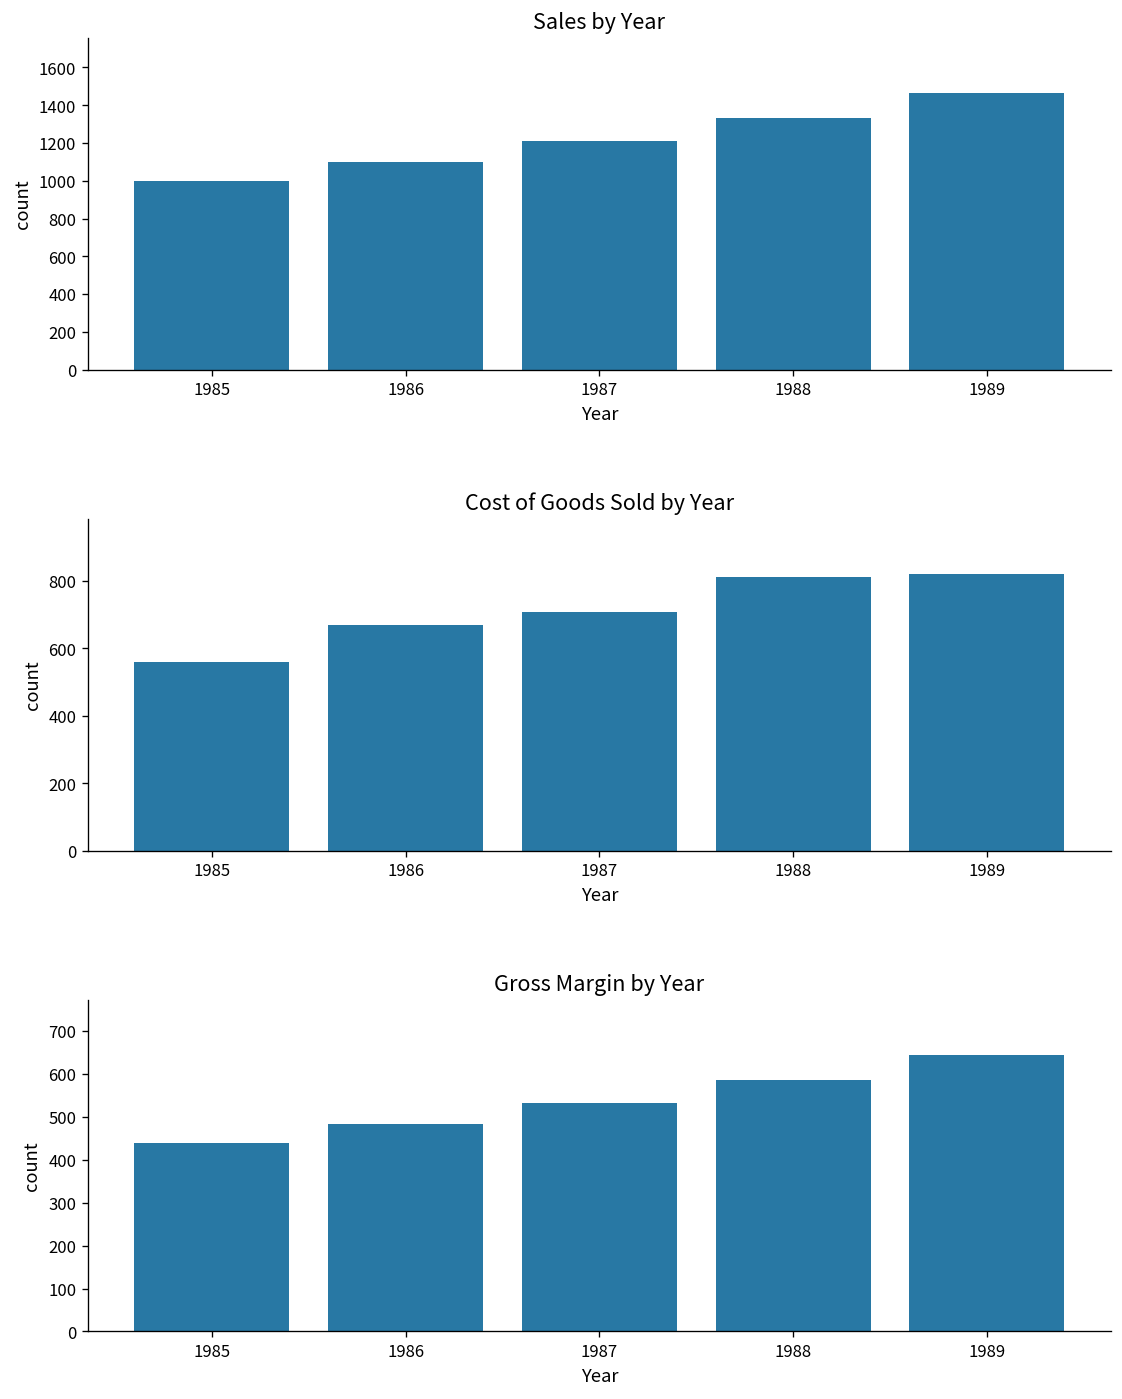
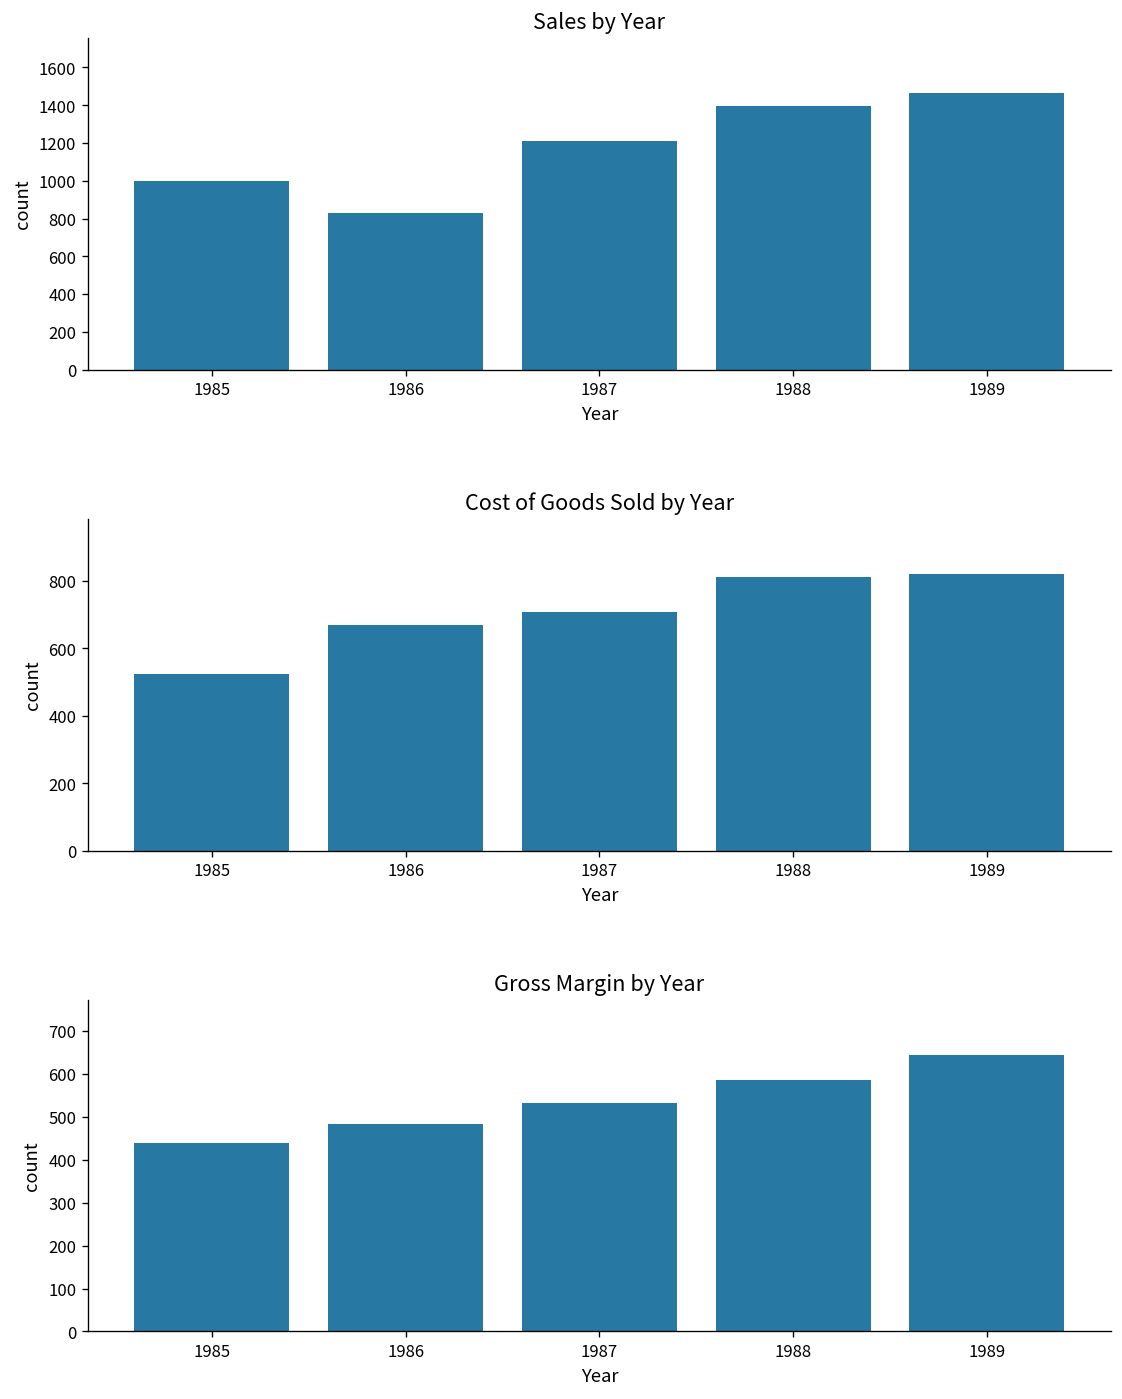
  {
    "Sales by Year": {
      "1985": 1000,
-     "1986": 1100,
+     "1986": 830,
      "1987": 1210,
-     "1988": 1330,
+     "1988": 1400,
      "1989": 1460
    },
    "Cost of Goods Sold by Year": {
-     "1985": 560,
+     "1985": 520,
      "1986": 670,
      "1987": 710,
      "1988": 810,
      "1989": 820
    },
    "Gross Margin by Year": {
      "1985": 440,
      "1986": 480,
      "1987": 530,
      "1988": 590,
      "1989": 640
    }
  }
